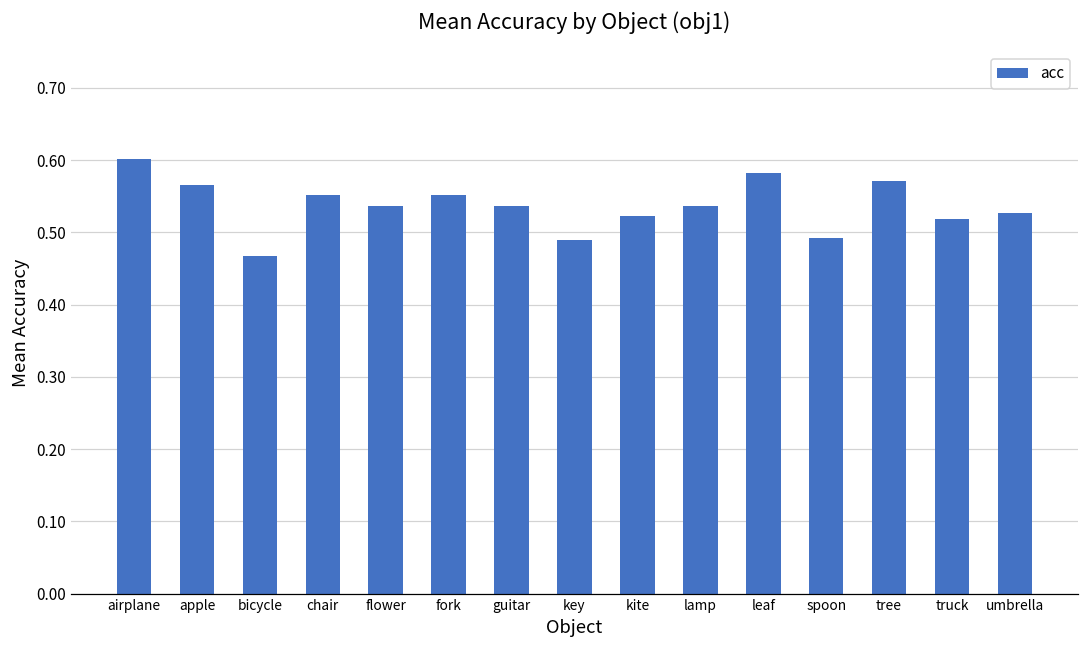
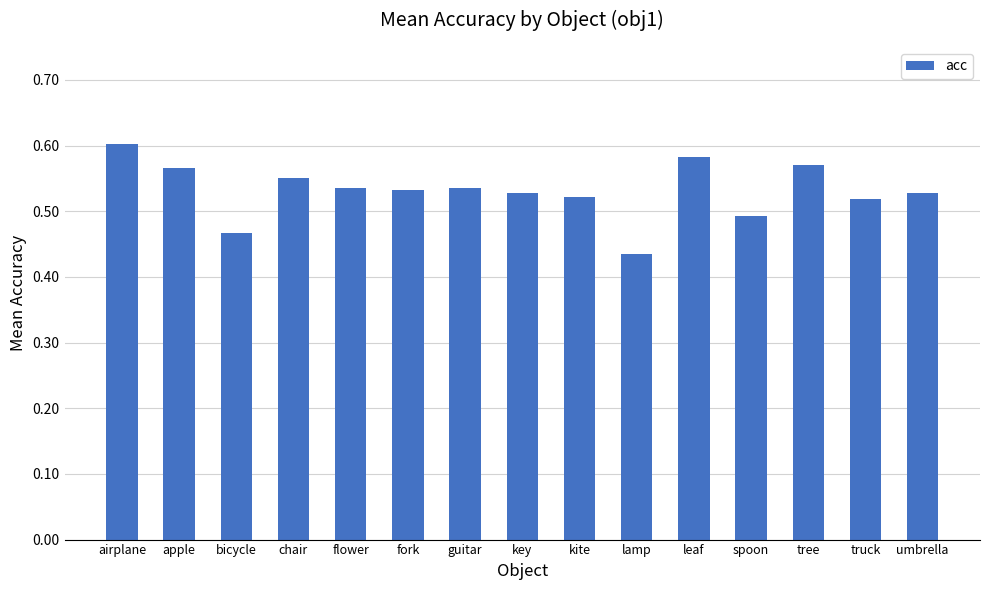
  {
    "airplane": 0.60,
    "apple": 0.57,
    "bicycle": 0.47,
    "chair": 0.55,
    "flower": 0.54,
-   "fork": 0.55,
+   "fork": 0.53,
    "guitar": 0.54,
-   "key": 0.49,
+   "key": 0.53,
    "kite": 0.52,
-   "lamp": 0.54,
+   "lamp": 0.44,
    "leaf": 0.58,
    "spoon": 0.49,
    "tree": 0.57,
    "truck": 0.52,
    "umbrella": 0.53
  }
